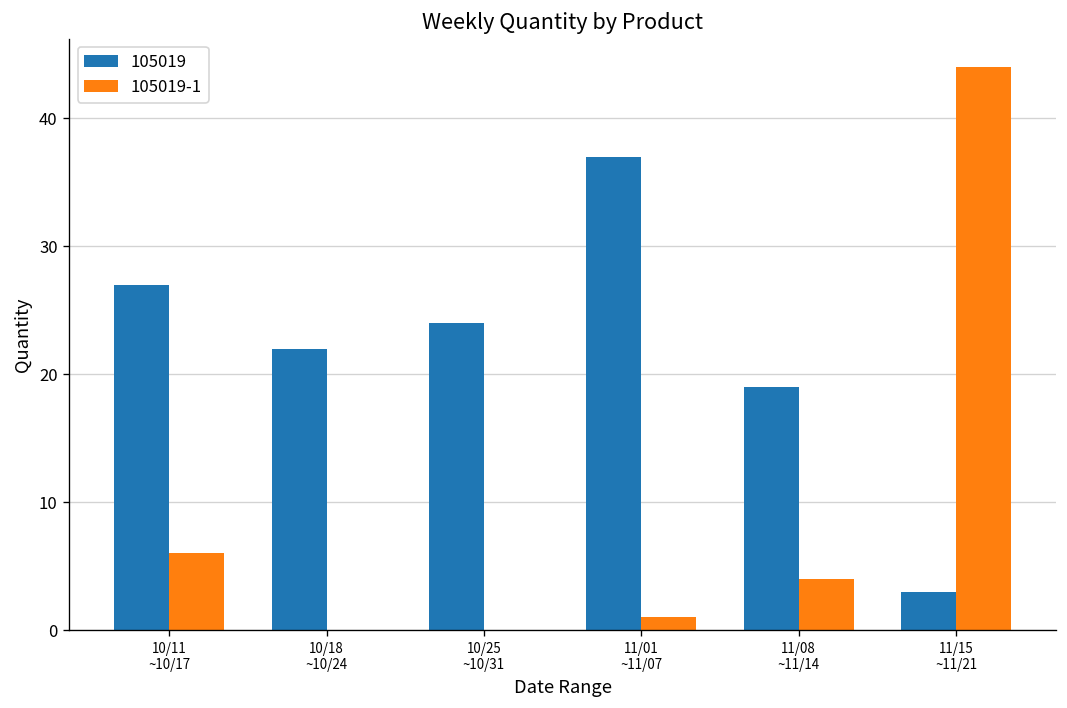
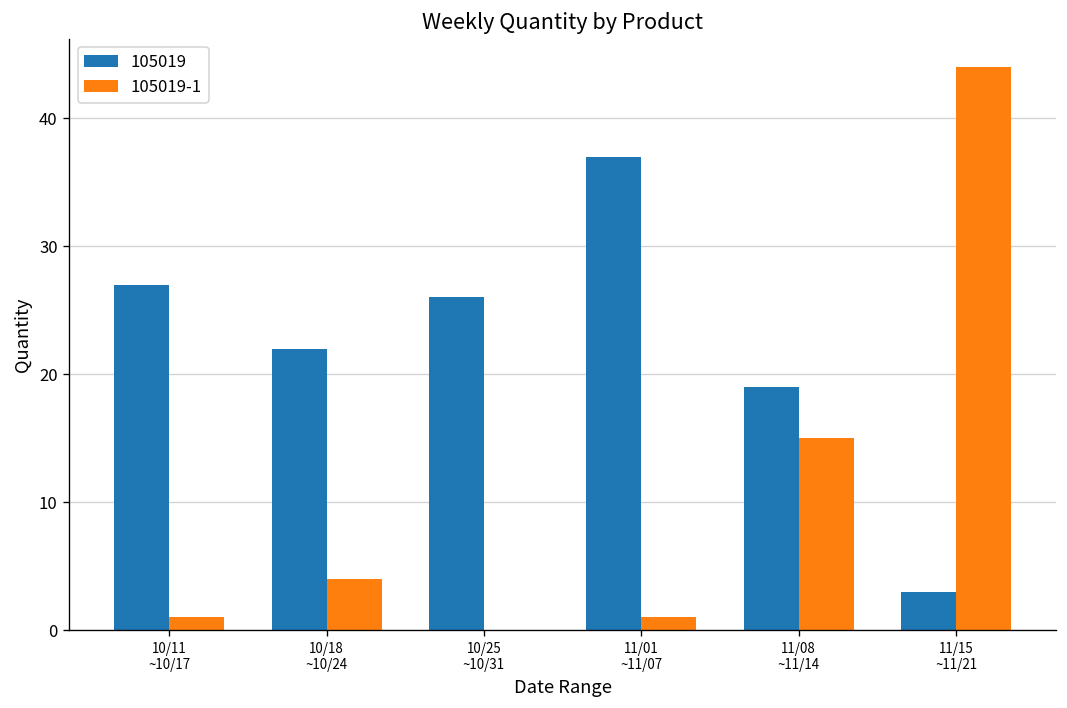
  {
    "105019": {
      "10/11 ~10/17": 27,
      "10/18 ~10/24": 22,
-     "10/25 ~10/31": 24,
+     "10/25 ~10/31": 26,
      "11/01 ~11/07": 37,
      "11/08 ~11/14": 19,
      "11/15 ~11/21": 3
    },
    "105019-1": {
-     "10/11 ~10/17": 6,
-     "10/18 ~10/24": 0,
+     "10/11 ~10/17": 1,
+     "10/18 ~10/24": 4,
      "10/25 ~10/31": 0,
      "11/01 ~11/07": 1,
-     "11/08 ~11/14": 4,
+     "11/08 ~11/14": 15,
      "11/15 ~11/21": 44
    }
  }
